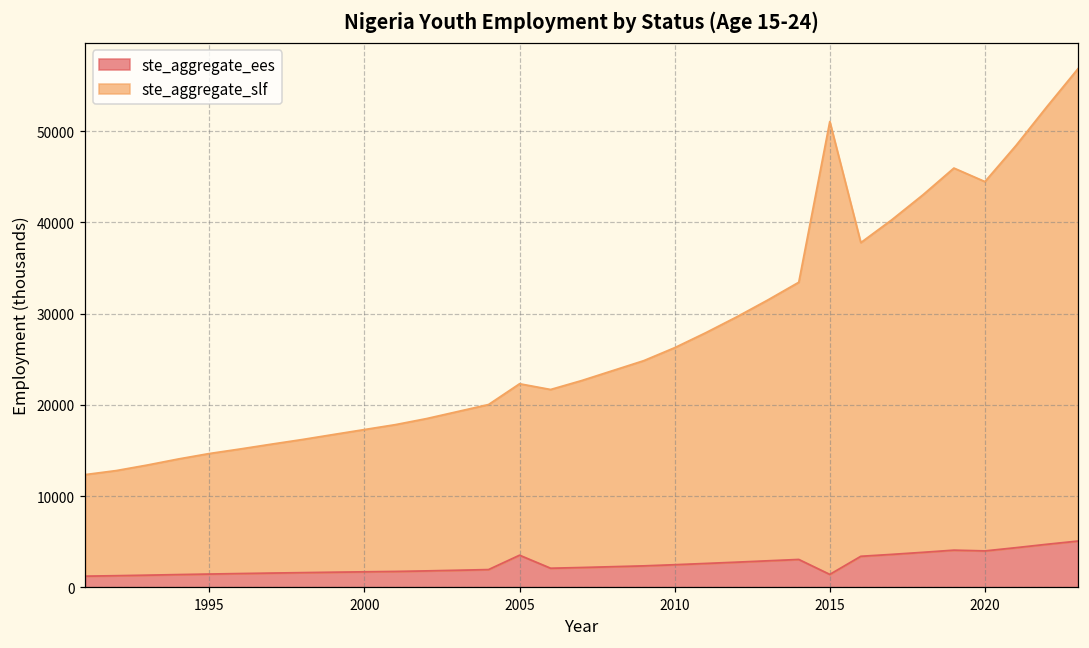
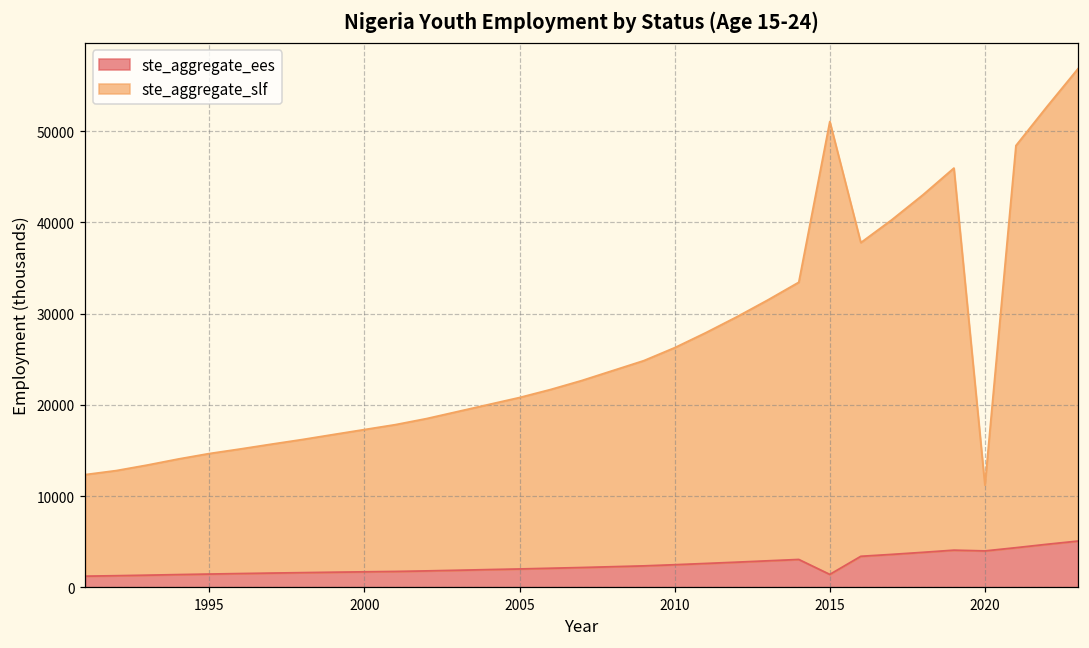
  {
    "ste_aggregate_ees": {
      "1995": 1000,
      "2000": 2000,
-     "2005": 4000,
+     "2005": 2000,
      "2010": 2000,
      "2015": 1000,
      "2020": 4000
    },
    "ste_aggregate_slf": {
      "1995": 13000,
      "2000": 16000,
      "2005": 19000,
      "2010": 24000,
      "2015": 50000,
-     "2020": 41000
+     "2020": 7000
    }
  }
